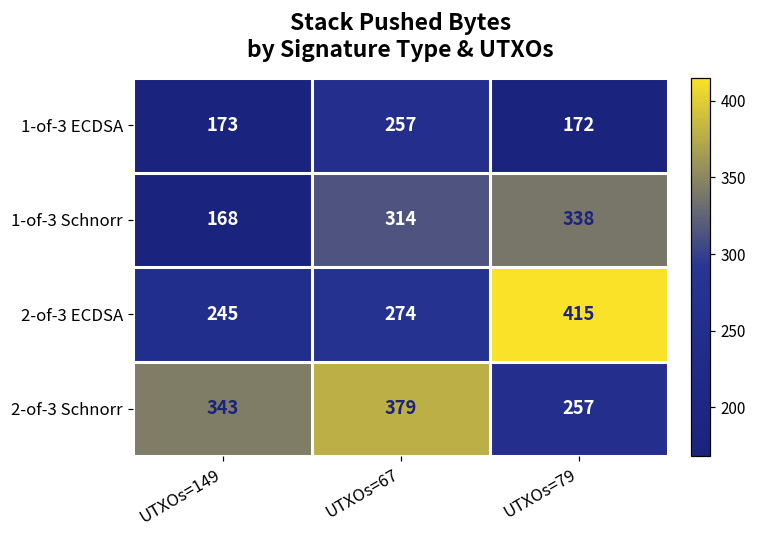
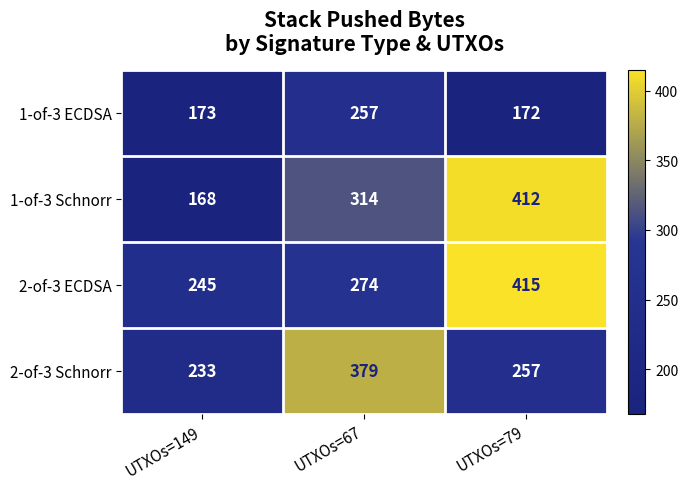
  {
    "1-of-3 Schnorr": {
-     "UTXOs=79": 338
+     "UTXOs=79": 412
    },
    "2-of-3 Schnorr": {
-     "UTXOs=149": 343
+     "UTXOs=149": 233
    }
  }
